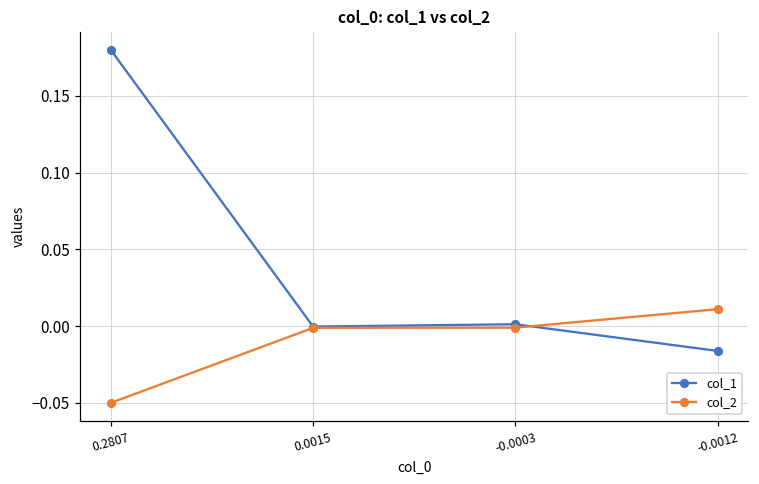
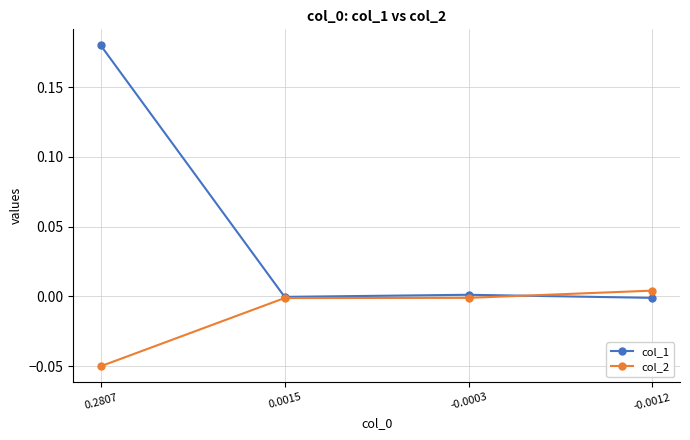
  {
    "col_1": {
      "0.2807": 0.180,
      "-0.0003": 0.001,
-     "-0.0012": -0.016
+     "-0.0012": -0.001
    },
    "col_2": {
      "0.2807": -0.050,
      "-0.0003": -0.001,
-     "-0.0012": 0.011
+     "-0.0012": 0.004
    }
  }
